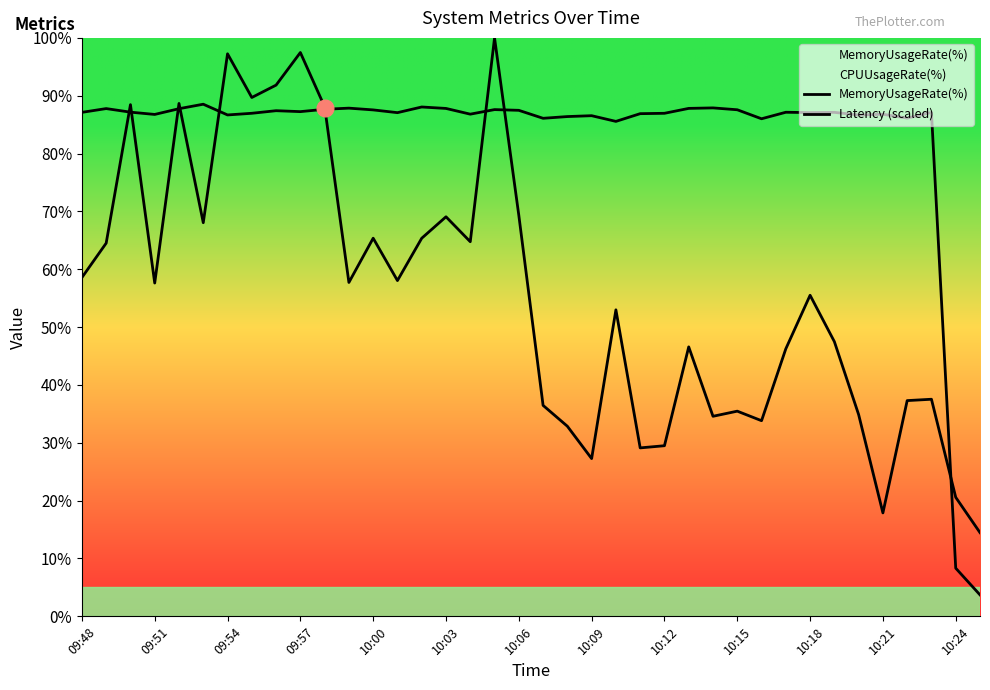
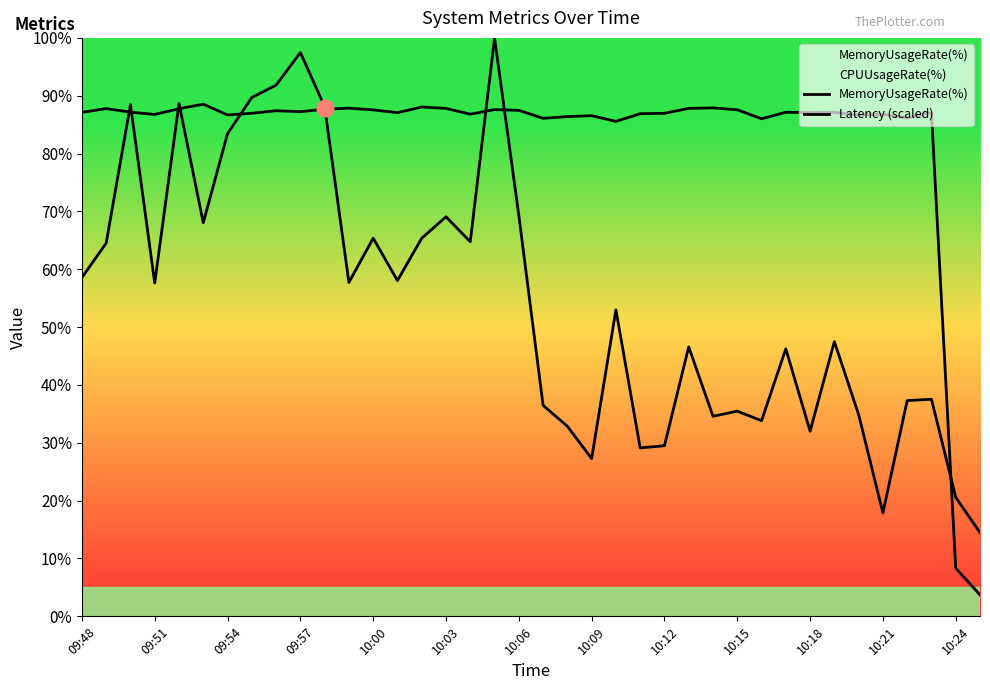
  {
    "Latency (scaled)": {
      "09:48": "59%",
      "09:51": "58%",
-     "09:54": "97%",
+     "09:54": "83%",
      "09:57": "97%",
      "10:00": "65%",
      "10:03": "69%",
      "10:06": "69%",
      "10:09": "27%",
      "10:12": "29%",
      "10:15": "35%",
-     "10:18": "56%",
+     "10:18": "32%",
      "10:21": "18%",
      "10:24": "21%"
    }
  }
